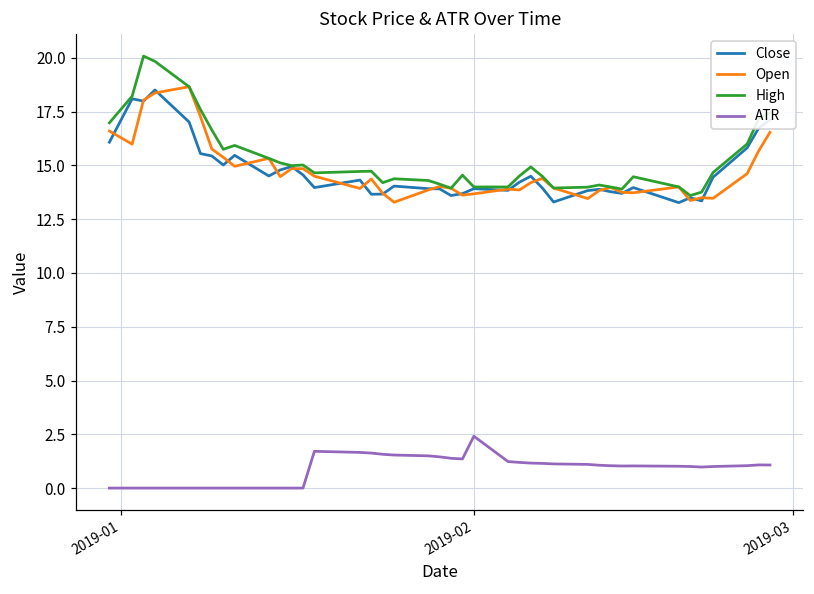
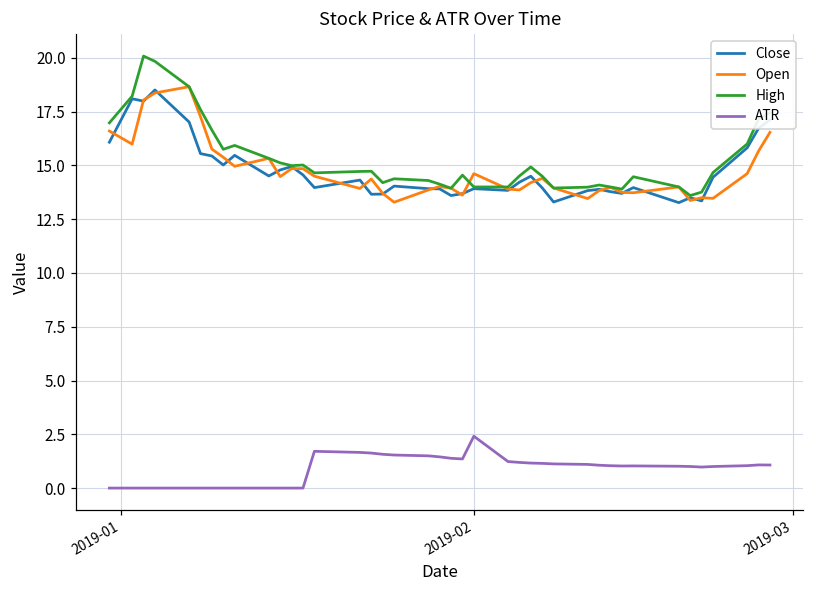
  {
    "Open": {
-     "2019-02": 13.7
+     "2019-02": 14.6
    },
    "ATR": {
      "2019-02": 2.4
    }
  }
